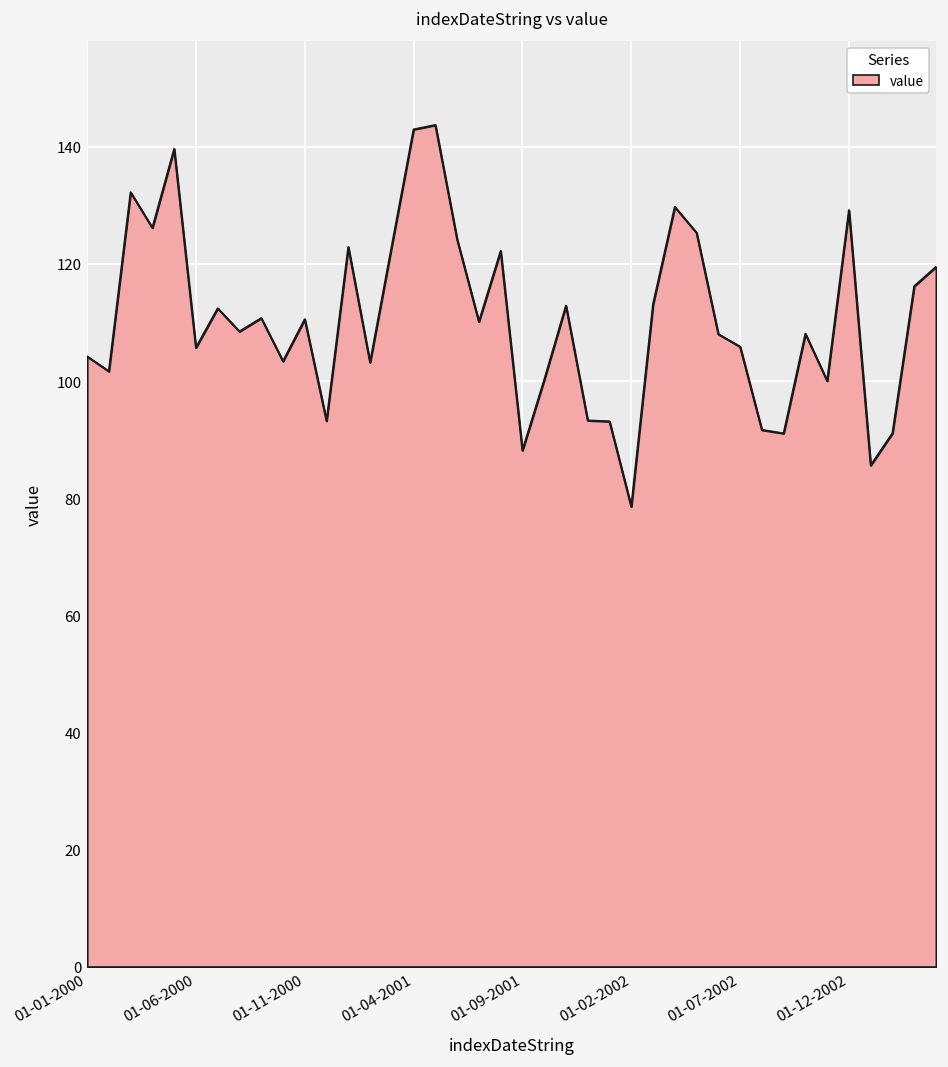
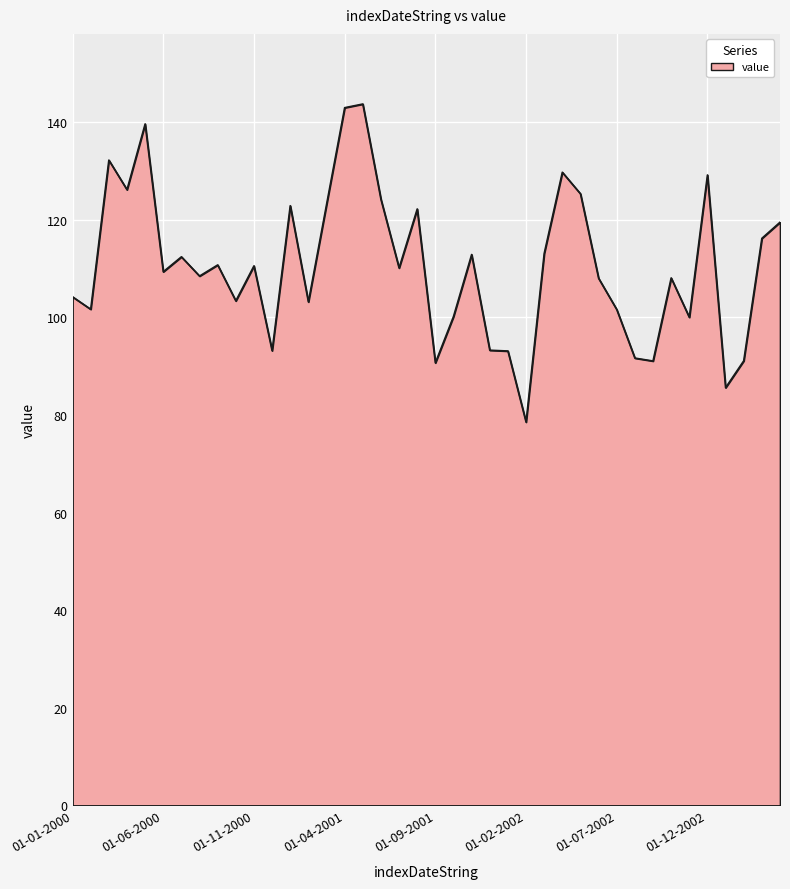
  {
    "01-01-2000": 104,
-   "01-06-2000": 106,
+   "01-06-2000": 109,
    "01-11-2000": 111,
    "01-04-2001": 143,
-   "01-09-2001": 88,
+   "01-09-2001": 91,
    "01-02-2002": 79,
-   "01-07-2002": 106,
+   "01-07-2002": 102,
    "01-12-2002": 129
  }
